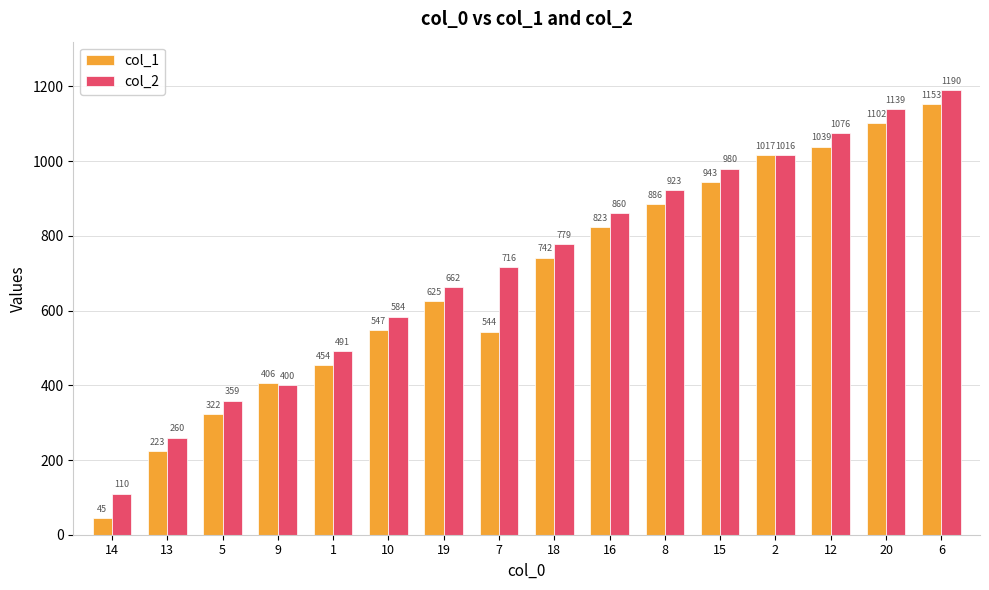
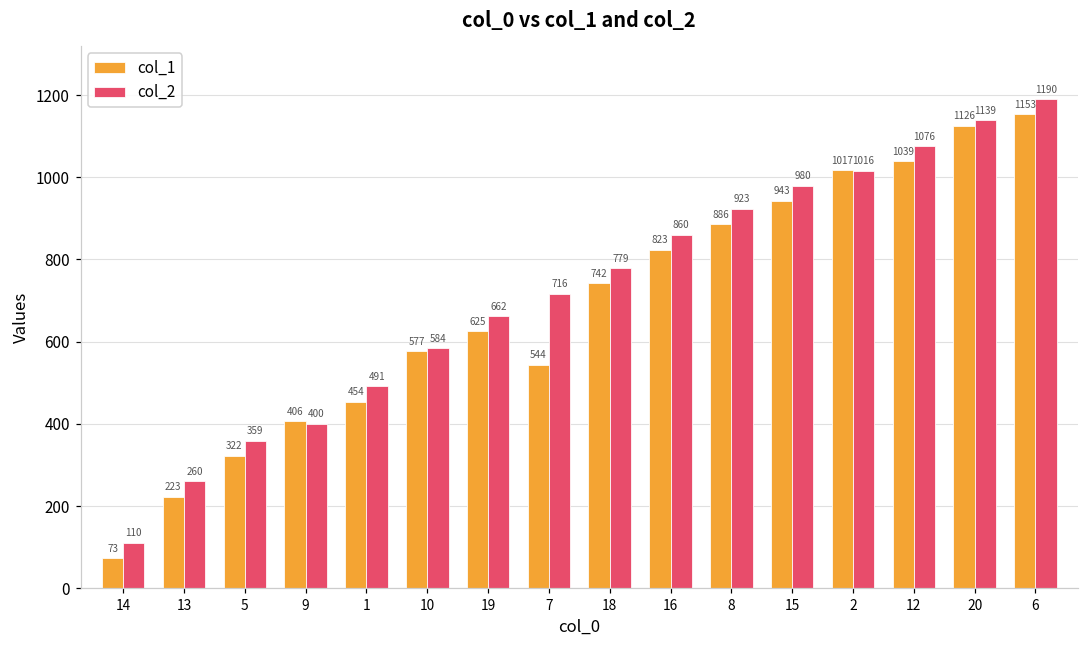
  {
    "col_1": {
-     "14": 45,
+     "14": 73,
      "13": 223,
      "5": 322,
      "9": 406,
      "1": 454,
-     "10": 547,
+     "10": 577,
      "19": 625,
      "7": 544,
      "18": 742,
      "16": 823,
      "8": 886,
      "15": 943,
      "2": 1017,
      "12": 1039,
-     "20": 1102,
+     "20": 1126,
      "6": 1153
    },
    "col_2": {
      "14": 110,
      "13": 260,
      "5": 359,
      "9": 400,
      "1": 491,
      "10": 584,
      "19": 662,
      "7": 716,
      "18": 779,
      "16": 860,
      "8": 923,
      "15": 980,
      "2": 1016,
      "12": 1076,
      "20": 1139,
      "6": 1190
    }
  }
